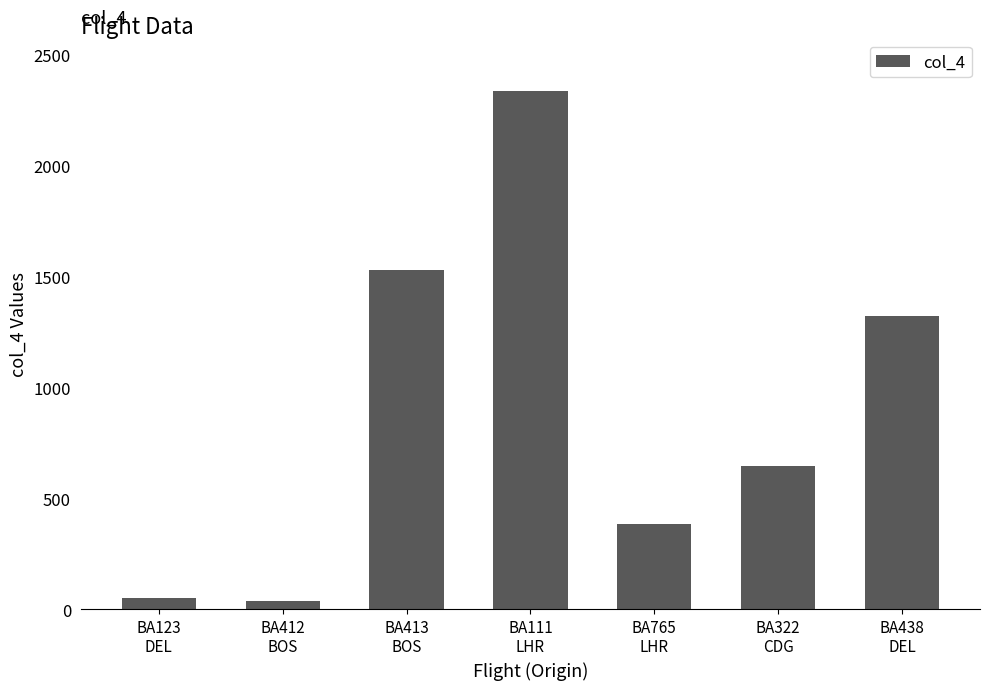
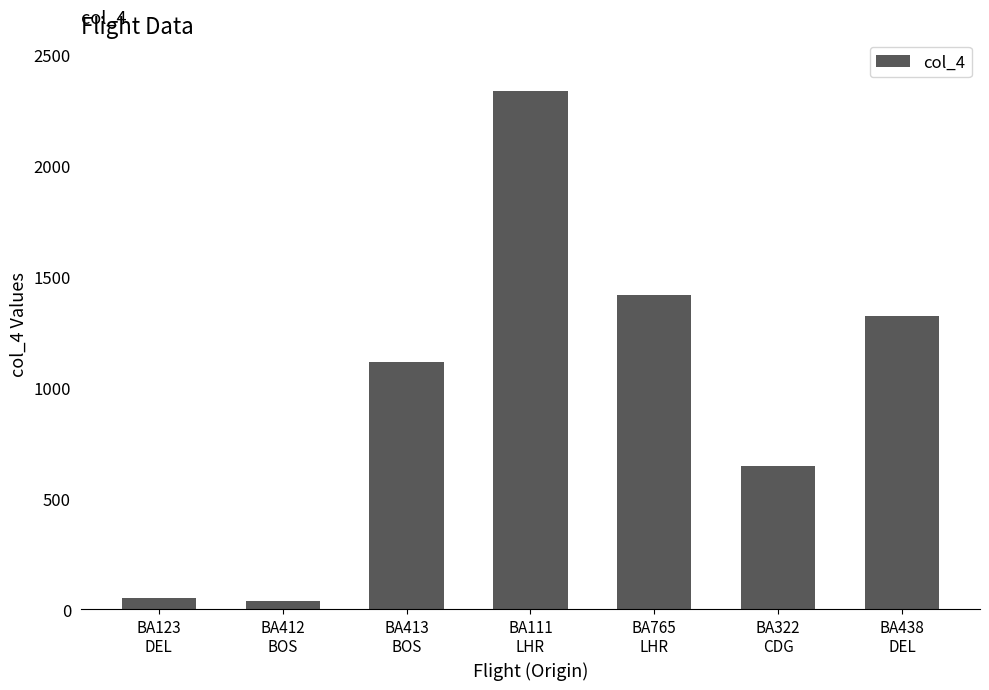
  {
    "BA123 DEL": 50,
    "BA412 BOS": 40,
-   "BA413 BOS": 1530,
+   "BA413 BOS": 1120,
    "BA111 LHR": 2340,
-   "BA765 LHR": 390,
+   "BA765 LHR": 1420,
    "BA322 CDG": 650,
    "BA438 DEL": 1330
  }
